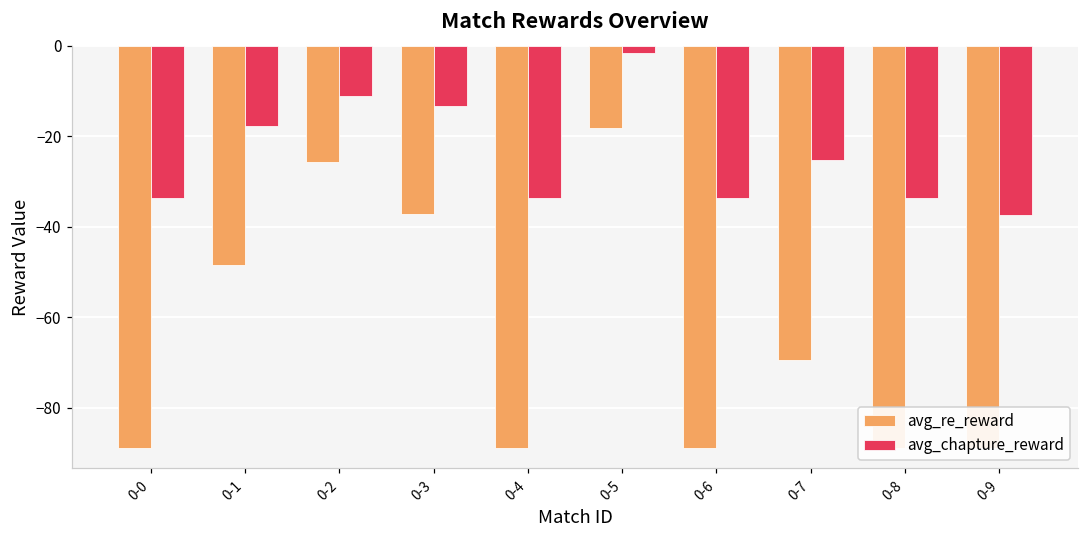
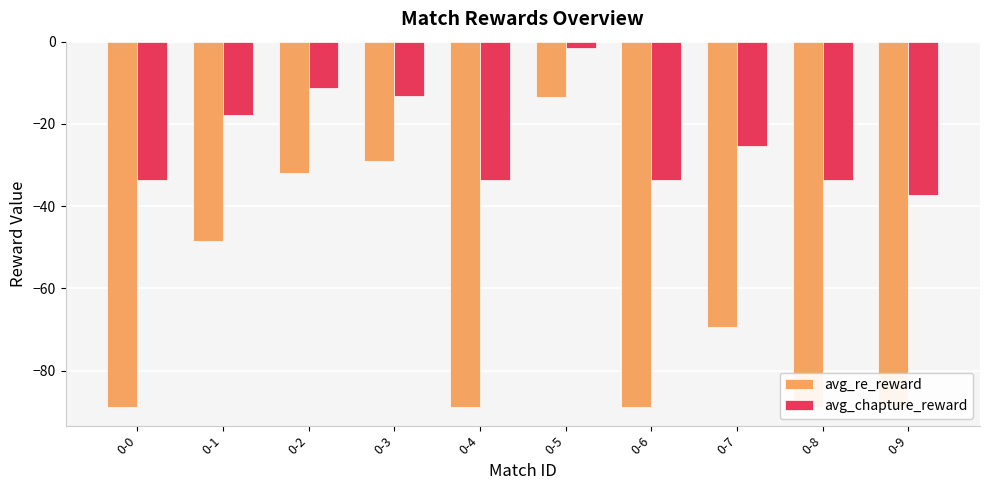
  {
    "avg_re_reward": {
      "0-0": -89,
      "0-1": -48,
-     "0-2": -26,
-     "0-3": -37,
+     "0-2": -32,
+     "0-3": -29,
      "0-4": -89,
-     "0-5": -18,
+     "0-5": -13,
      "0-6": -89,
      "0-7": -69
    },
    "avg_chapture_reward": {
      "0-0": -34,
      "0-1": -18,
      "0-2": -11,
      "0-3": -13,
      "0-4": -34,
      "0-5": -2,
      "0-6": -34,
      "0-7": -25,
      "0-8": -34,
      "0-9": -37
    }
  }
